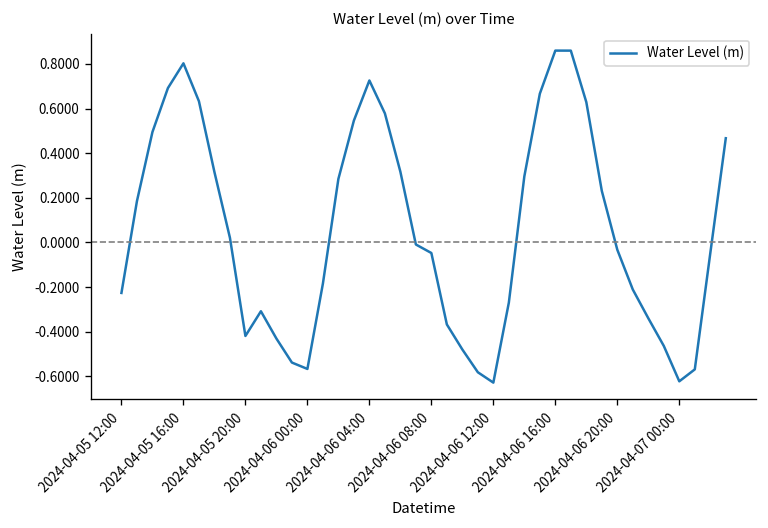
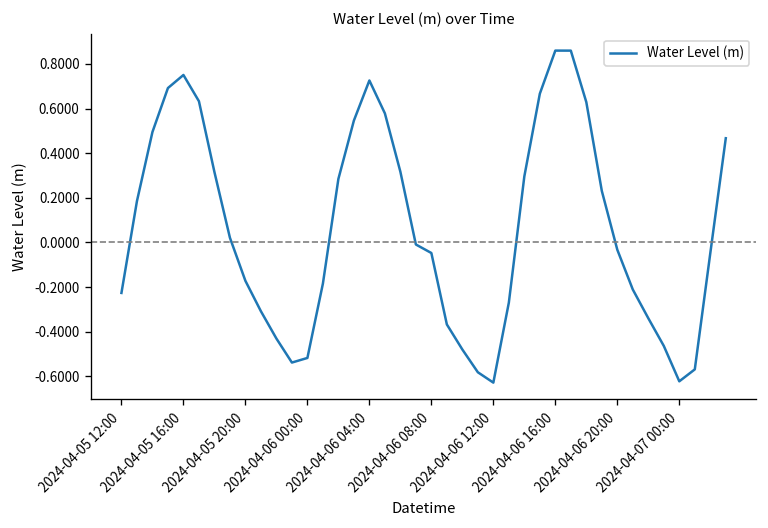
  {
    "2024-04-05 12:00": -0.23,
-   "2024-04-05 16:00": 0.80,
-   "2024-04-05 20:00": -0.42,
-   "2024-04-06 00:00": -0.57,
+   "2024-04-05 16:00": 0.75,
+   "2024-04-05 20:00": -0.17,
+   "2024-04-06 00:00": -0.52,
    "2024-04-06 04:00": 0.73,
    "2024-04-06 08:00": -0.05,
    "2024-04-06 12:00": -0.63,
    "2024-04-06 16:00": 0.86,
    "2024-04-06 20:00": -0.03,
    "2024-04-07 00:00": -0.62
  }
